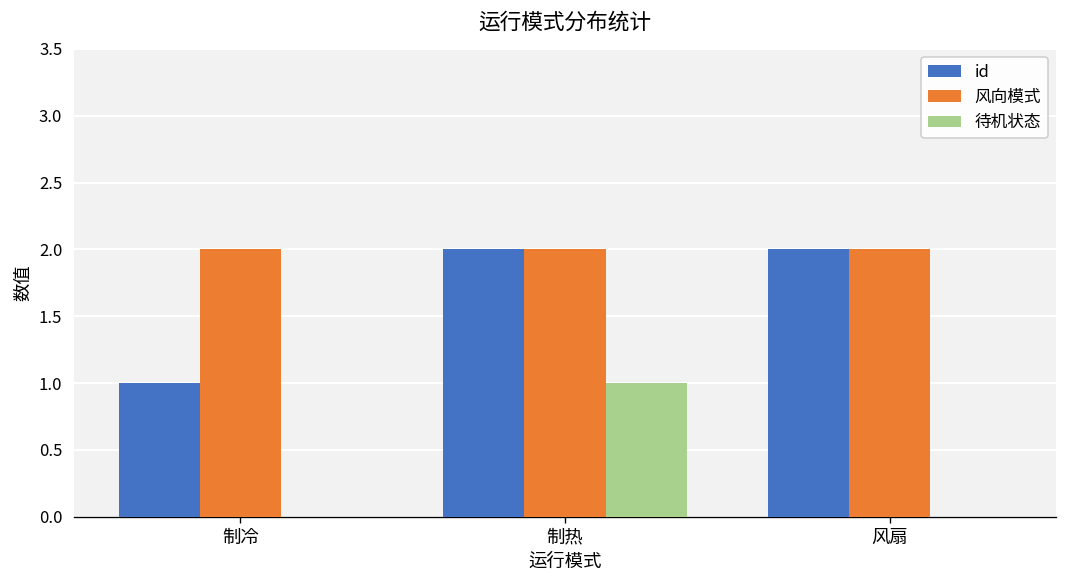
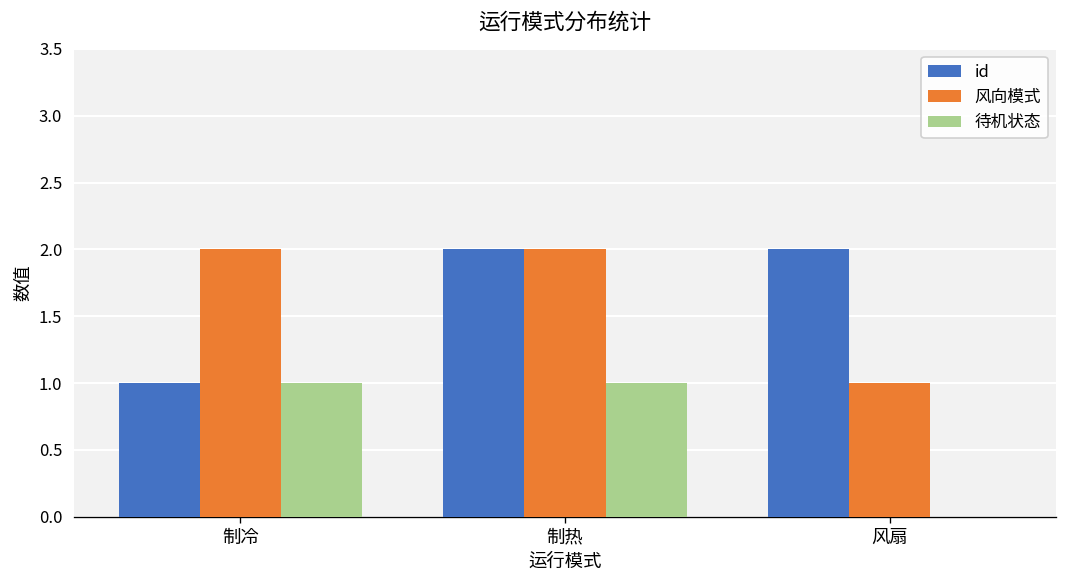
  {
    "id": {
      "制冷": 1,
      "制热": 2,
      "风扇": 2
    },
    "风向模式": {
      "制冷": 2,
      "制热": 2,
-     "风扇": 2
+     "风扇": 1
    },
    "待机状态": {
-     "制冷": 0,
+     "制冷": 1,
      "制热": 1,
      "风扇": 0
    }
  }
